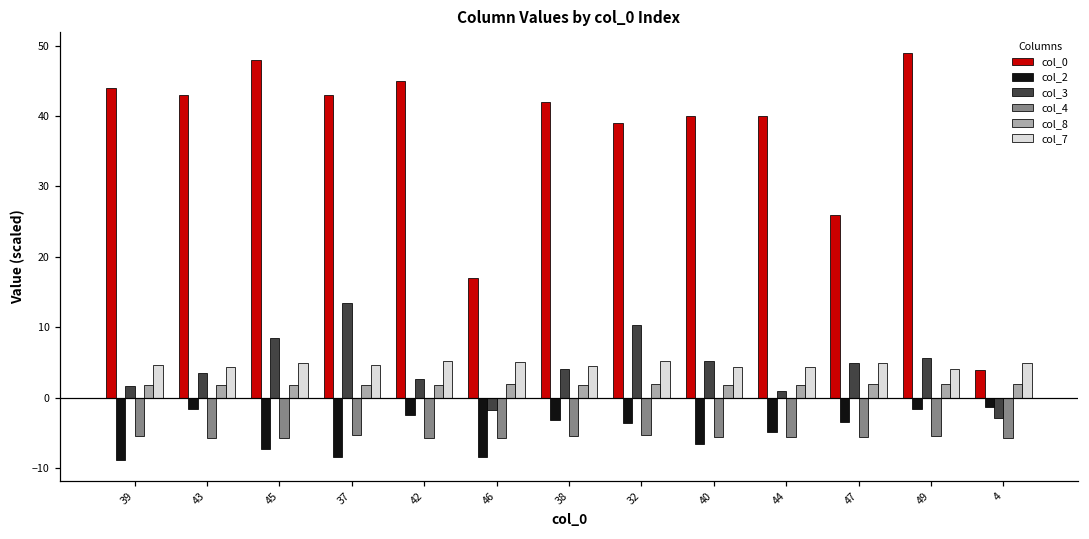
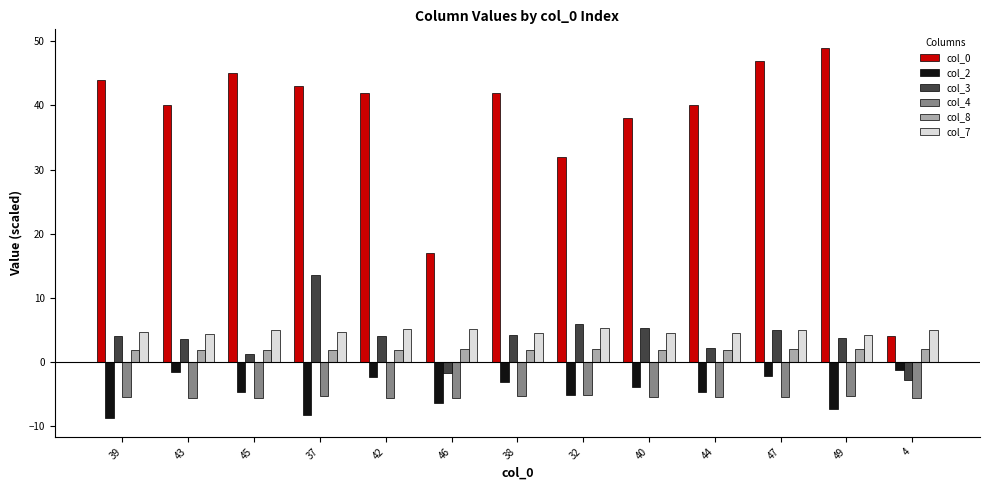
  {
    "col_0": {
      "39": 44,
-     "43": 43,
-     "45": 48,
+     "43": 40,
+     "45": 45,
      "37": 43,
-     "42": 45,
+     "42": 42,
      "46": 17,
      "38": 42,
-     "32": 39,
-     "40": 40,
+     "32": 32,
+     "40": 38,
      "44": 40,
-     "47": 26,
+     "47": 47,
      "49": 49,
      "4": 4
    },
    "col_2": {
      "39": -9,
      "43": -2,
-     "45": -7,
+     "45": -5,
      "37": -8,
      "42": -2,
-     "46": -8,
+     "46": -7,
      "38": -3,
-     "32": -4,
-     "40": -7,
+     "32": -5,
+     "40": -4,
      "44": -5,
-     "47": -4,
-     "49": -2,
+     "47": -2,
+     "49": -7,
      "4": -1
    },
    "col_3": {
-     "39": 2,
+     "39": 4,
      "43": 3,
-     "45": 9,
+     "45": 1,
      "37": 13,
-     "42": 3,
+     "42": 4,
      "46": -2,
      "38": 4,
-     "32": 10,
+     "32": 6,
      "40": 5,
-     "44": 1,
+     "44": 2,
      "47": 5,
-     "49": 6,
+     "49": 4,
      "4": -3
    },
    "col_7": {
      "39": 5,
      "43": 4,
      "45": 5,
      "37": 5,
      "42": 5,
      "46": 5,
      "38": 5,
      "32": 5,
      "40": 4,
      "44": 4,
      "47": 5,
      "49": 4,
      "4": 5
    }
  }
